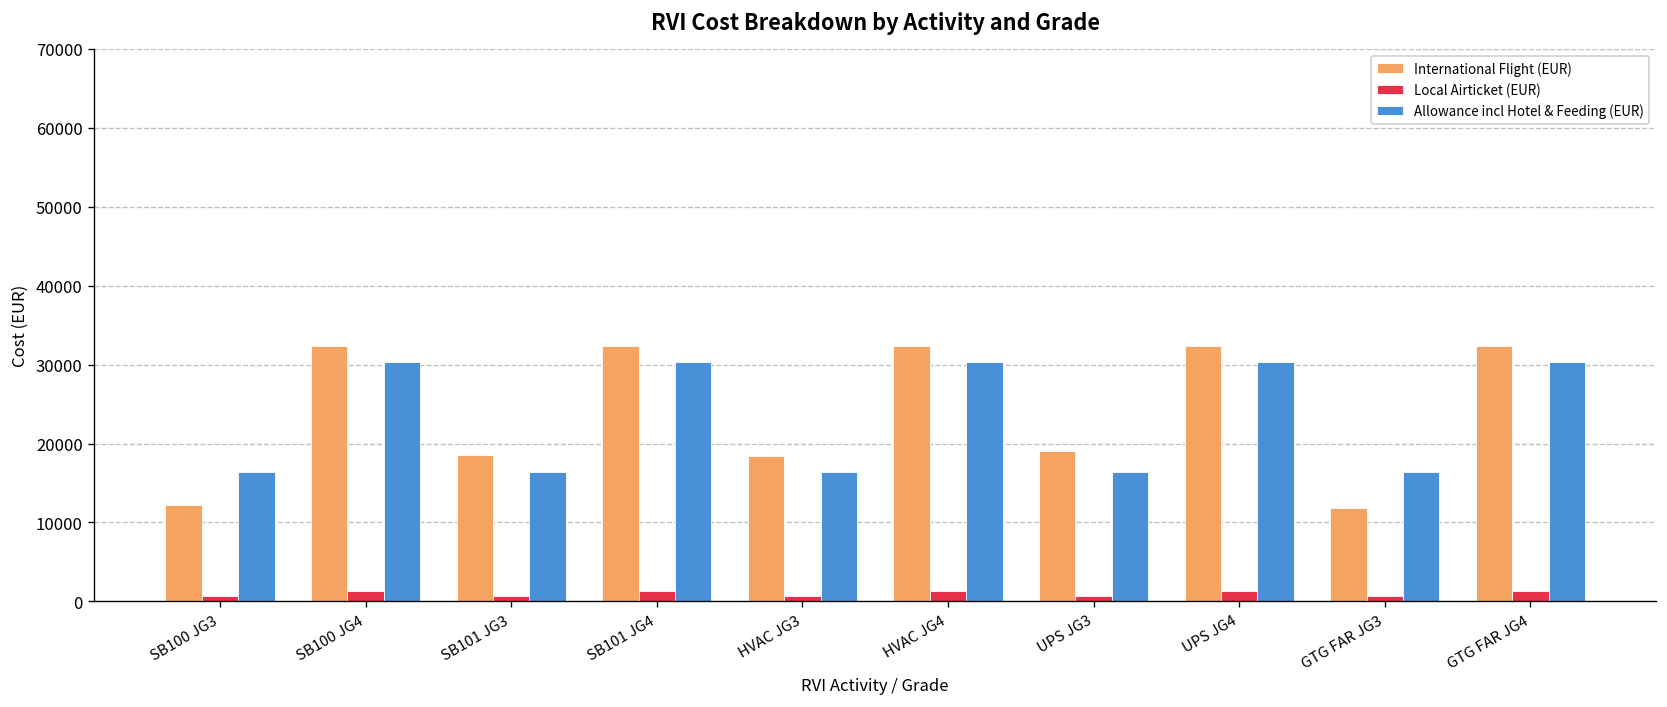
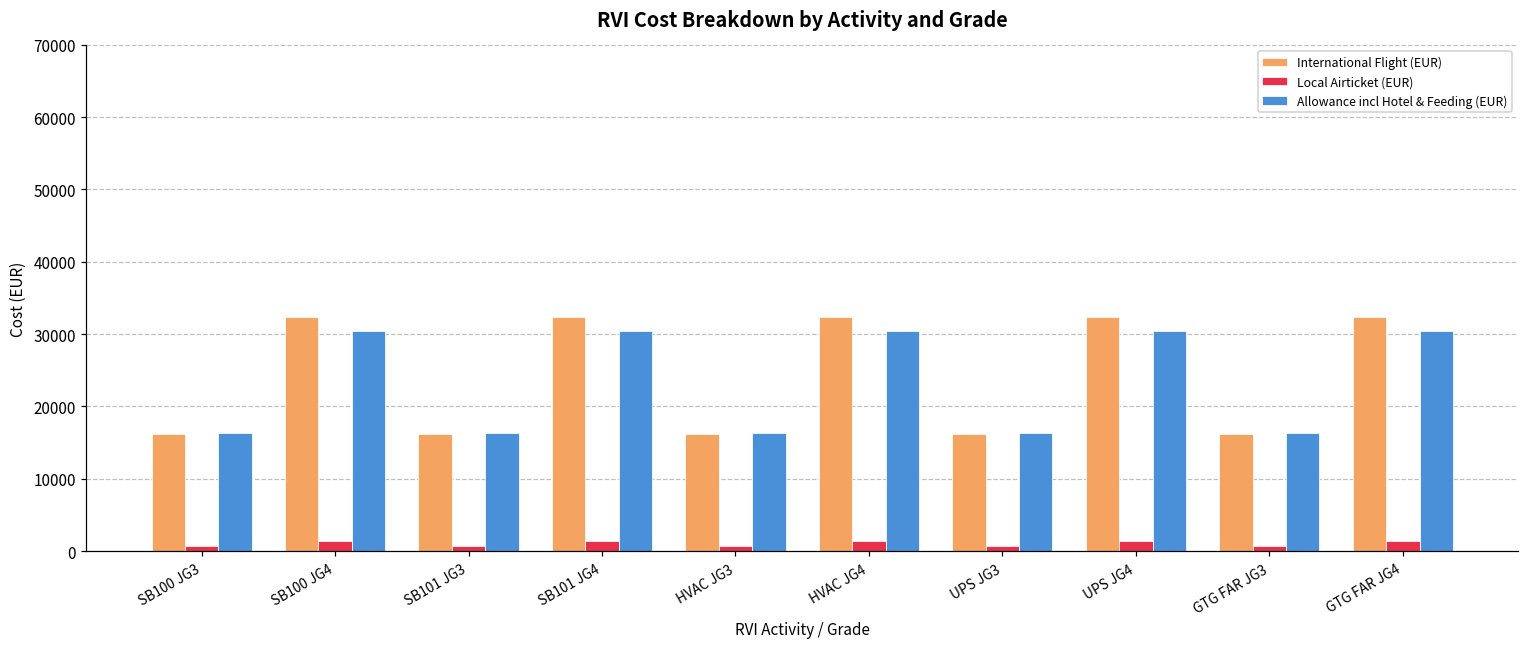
  {
    "International Flight (EUR)": {
-     "SB100 JG3": 12000,
+     "SB100 JG3": 16000,
      "SB100 JG4": 32000,
-     "SB101 JG3": 18000,
+     "SB101 JG3": 16000,
      "SB101 JG4": 32000,
-     "HVAC JG3": 18000,
+     "HVAC JG3": 16000,
      "HVAC JG4": 32000,
-     "UPS JG3": 19000,
+     "UPS JG3": 16000,
      "UPS JG4": 32000,
-     "GTG FAR JG3": 12000,
+     "GTG FAR JG3": 16000,
      "GTG FAR JG4": 32000
    },
    "Local Airticket (EUR)": {
      "SB100 JG3": 1000,
      "SB100 JG4": 1000,
      "SB101 JG3": 1000,
      "SB101 JG4": 1000,
      "HVAC JG3": 1000,
      "HVAC JG4": 1000,
      "UPS JG3": 1000,
      "UPS JG4": 1000,
      "GTG FAR JG3": 1000,
      "GTG FAR JG4": 1000
    },
    "Allowance incl Hotel & Feeding (EUR)": {
      "SB100 JG3": 16000,
      "SB100 JG4": 30000,
      "SB101 JG3": 16000,
      "SB101 JG4": 30000,
      "HVAC JG3": 16000,
      "HVAC JG4": 30000,
      "UPS JG3": 16000,
      "UPS JG4": 30000,
      "GTG FAR JG3": 16000,
      "GTG FAR JG4": 30000
    }
  }
